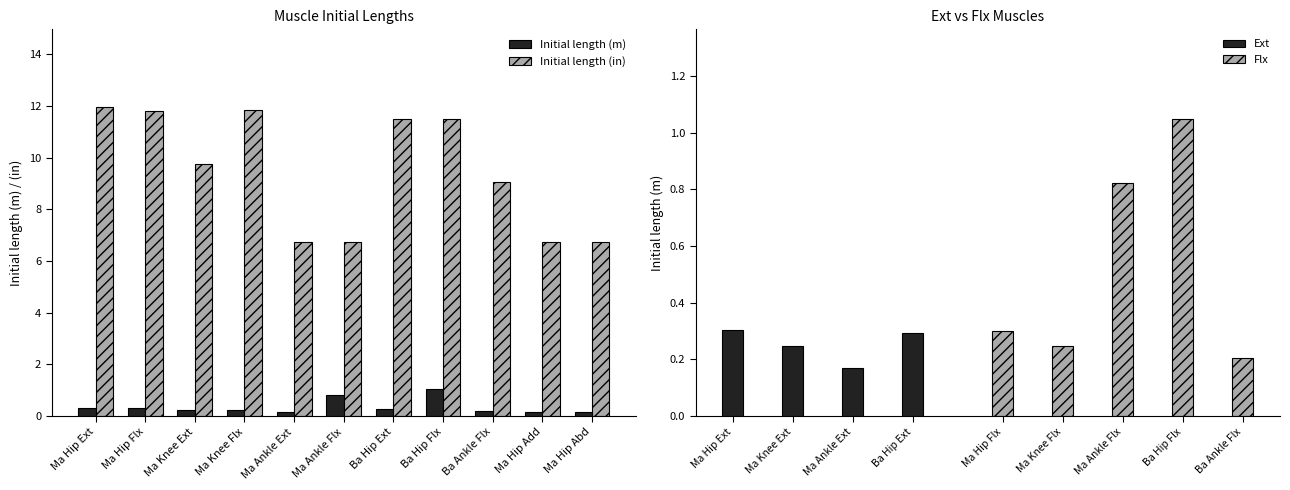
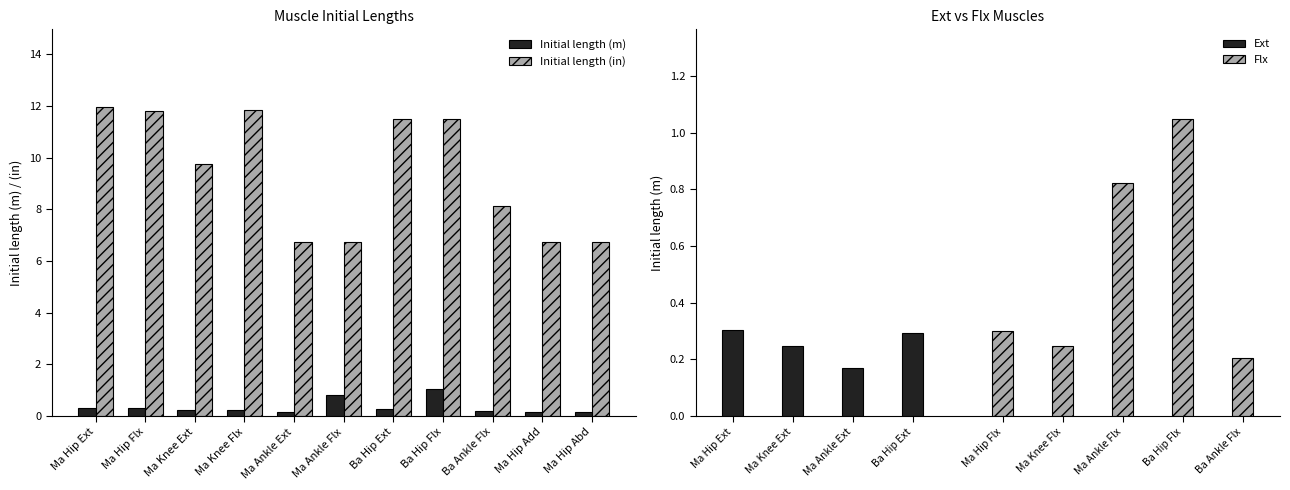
  {
    "Muscle Initial Lengths": {
      "Initial length (m)": {
        "Ma Hip Ext": 0.3,
        "Ma Hip Flx": 0.3,
        "Ma Knee Ext": 0.2,
        "Ma Knee Flx": 0.2,
        "Ma Ankle Ext": 0.2,
        "Ma Ankle Flx": 0.8,
        "Ba Hip Ext": 0.3,
        "Ba Hip Flx": 1.0,
        "Ba Ankle Flx": 0.2,
        "Ma Hip Add": 0.2,
        "Ma Hip Abd": 0.2
      },
      "Initial length (in)": {
        "Ma Hip Ext": 12.0,
        "Ma Hip Flx": 11.8,
        "Ma Knee Ext": 9.7,
        "Ma Knee Flx": 11.8,
        "Ma Ankle Ext": 6.7,
        "Ma Ankle Flx": 6.7,
        "Ba Hip Ext": 11.5,
        "Ba Hip Flx": 11.5,
-       "Ba Ankle Flx": 9.1,
+       "Ba Ankle Flx": 8.1,
        "Ma Hip Add": 6.7,
        "Ma Hip Abd": 6.7
      }
    },
    "Ext vs Flx Muscles": {
      "Ext": {
        "Ma Hip Ext": 0.30,
        "Ma Knee Ext": 0.25,
        "Ma Ankle Ext": 0.17,
        "Ba Hip Ext": 0.29
      },
      "Flx": {
        "Ma Hip Flx": 0.30,
        "Ma Knee Flx": 0.25,
        "Ma Ankle Flx": 0.82,
        "Ba Hip Flx": 1.05,
        "Ba Ankle Flx": 0.21
      }
    }
  }
